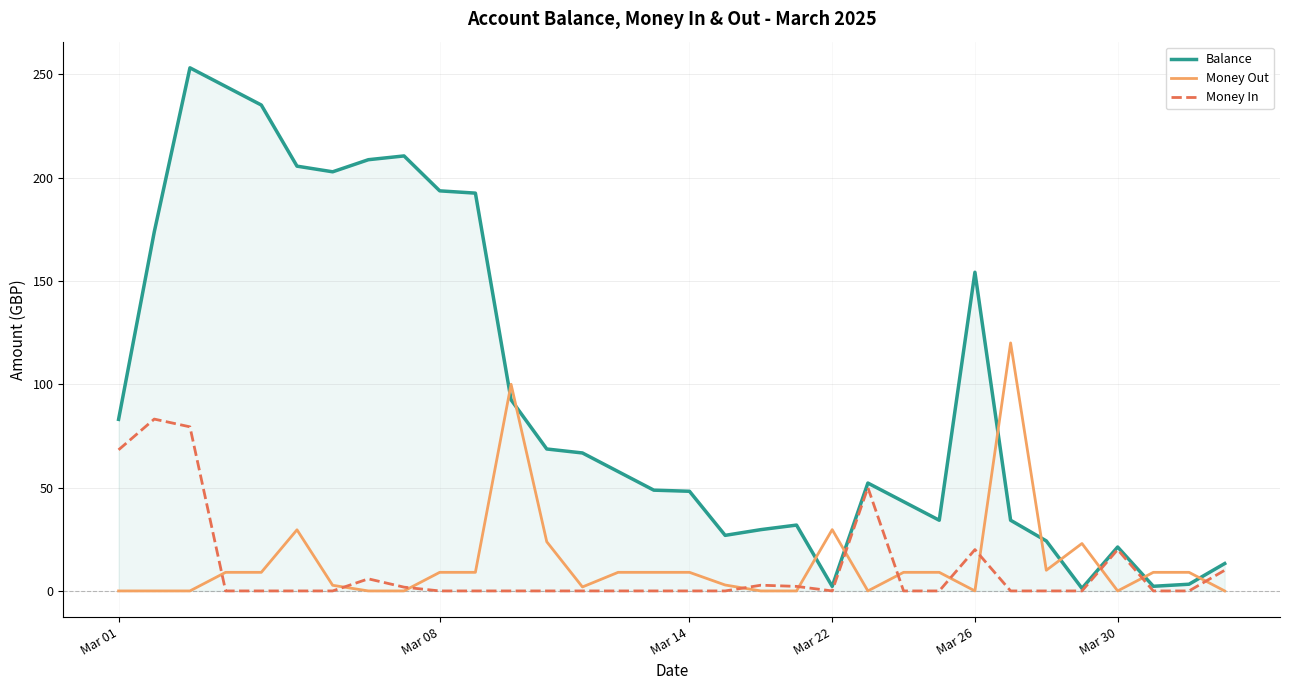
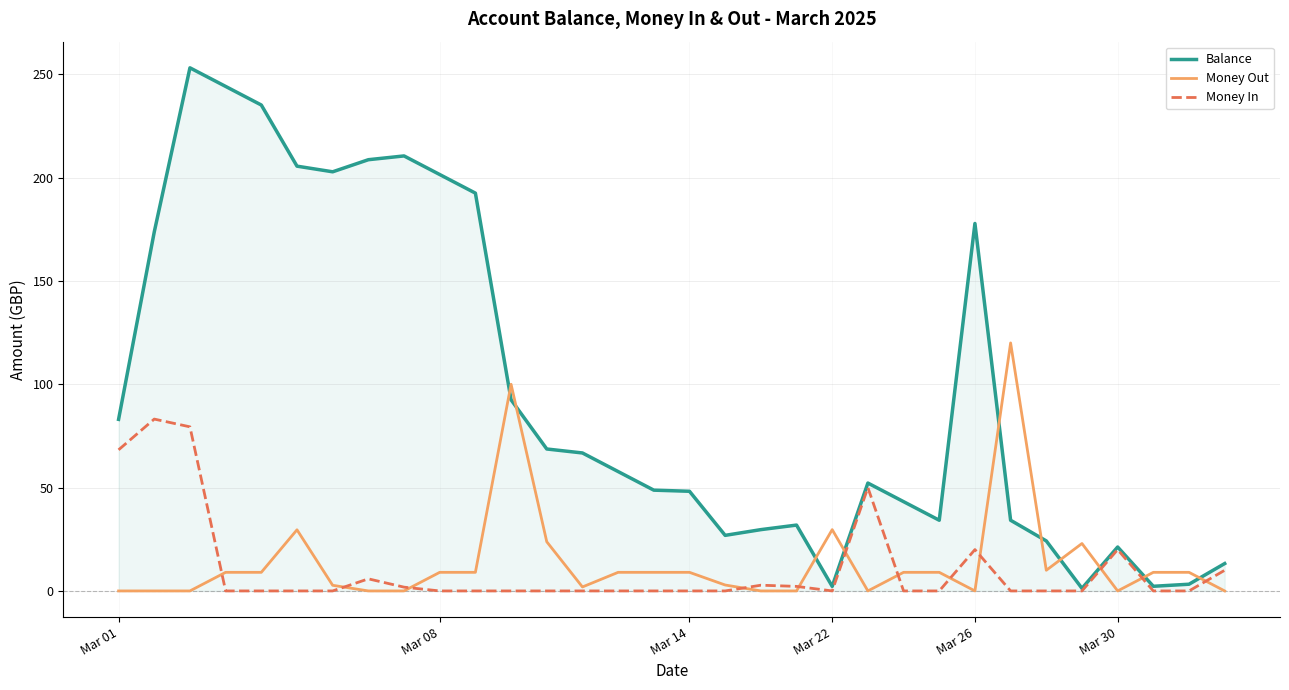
  {
    "Balance": {
      "Mar 01": 83,
-     "Mar 08": 194,
+     "Mar 08": 201,
      "Mar 14": 48,
      "Mar 22": 2,
-     "Mar 26": 154,
+     "Mar 26": 178,
      "Mar 30": 21
    }
  }
